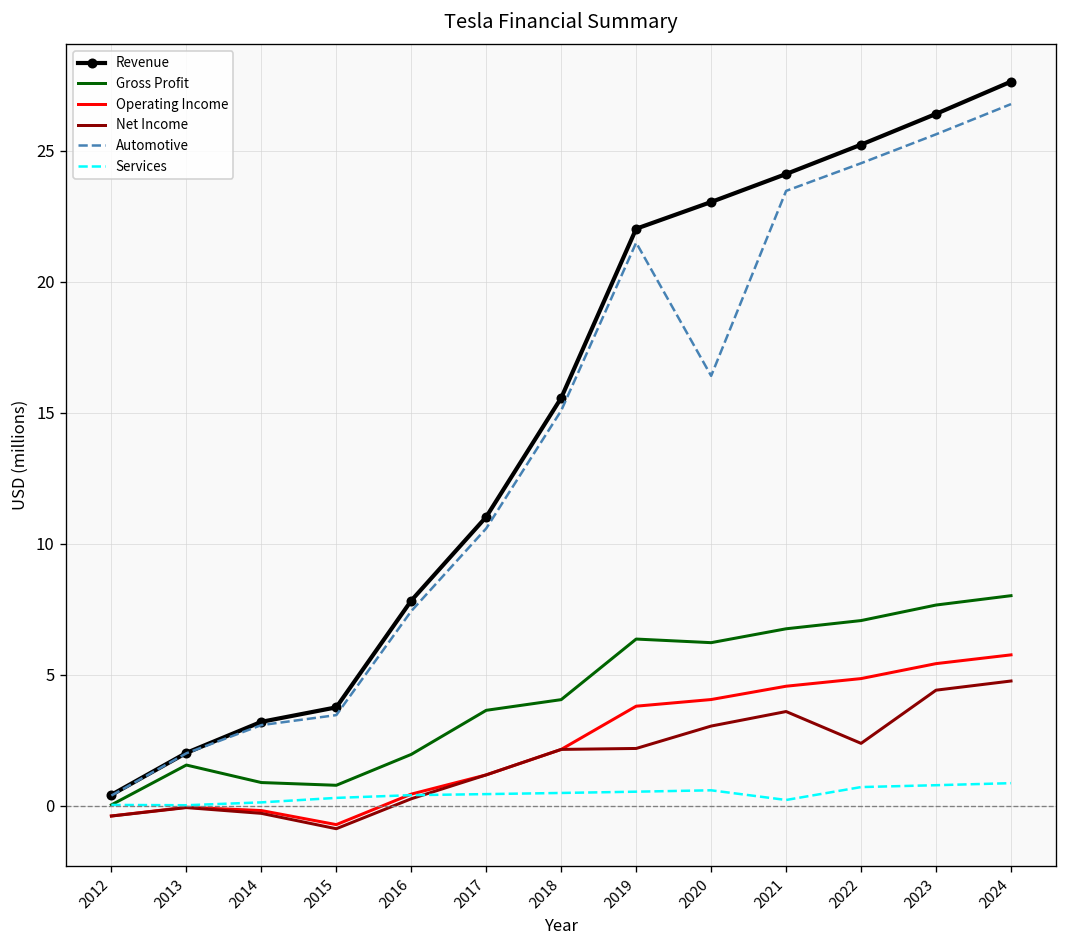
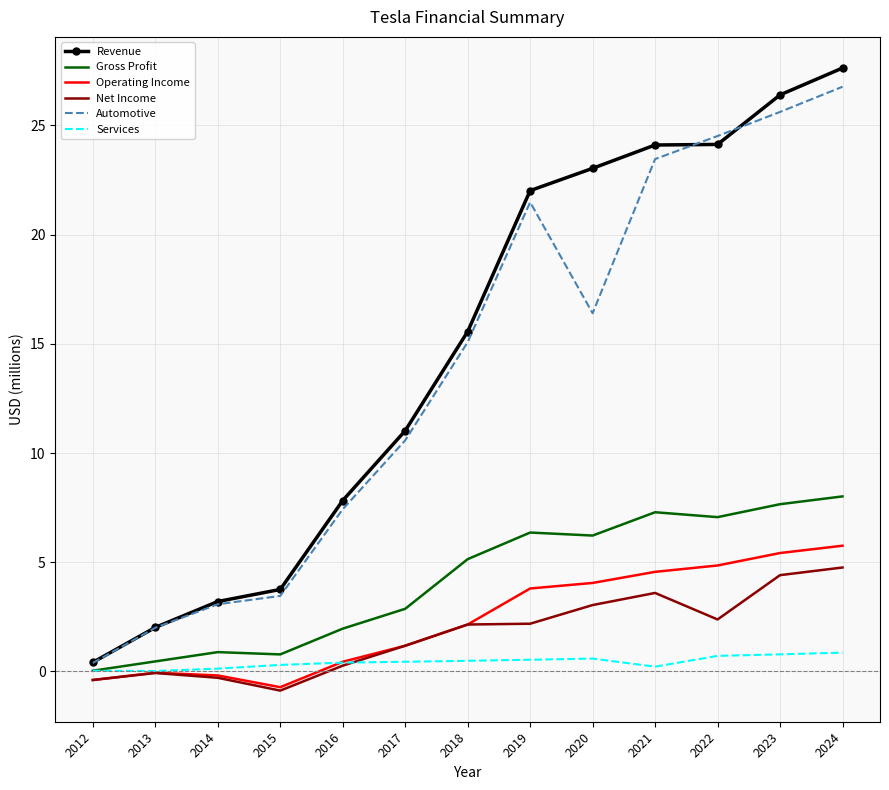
  {
    "Revenue": {
      "2014": 3.2,
      "2015": 3.8,
      "2016": 7.8,
      "2017": 11.0,
      "2018": 15.6,
      "2019": 22.0,
      "2020": 23.0,
      "2021": 24.1,
-     "2022": 25.2,
+     "2022": 24.1,
      "2023": 26.4,
      "2024": 27.6
    },
    "Gross Profit": {
-     "2013": 1.5,
+     "2013": 0.5,
      "2014": 0.9,
      "2015": 0.8,
      "2016": 2.0,
-     "2017": 3.6,
-     "2018": 4.0,
+     "2017": 2.9,
+     "2018": 5.1,
      "2019": 6.4,
      "2020": 6.2,
-     "2021": 6.7,
+     "2021": 7.3,
      "2022": 7.1,
      "2023": 7.7,
      "2024": 8.0
    },
    "Operating Income": {
      "2015": -0.7,
      "2019": 3.8,
      "2020": 4.0,
      "2021": 4.6,
      "2022": 4.8,
      "2023": 5.4,
      "2024": 5.8
    },
    "Net Income": {
      "2015": -0.9,
      "2016": 0.3,
      "2019": 2.2,
      "2020": 3.0,
      "2021": 3.6,
      "2022": 2.4,
      "2023": 4.4,
      "2024": 4.8
    },
    "Automotive": {
      "2014": 3.1,
      "2015": 3.5,
      "2016": 7.4,
      "2017": 10.6,
      "2018": 15.1,
      "2019": 21.5,
      "2020": 16.4,
      "2021": 23.5,
      "2022": 24.5,
      "2023": 25.6,
      "2024": 26.8
    },
    "Services": {
      "2014": 0.1,
      "2015": 0.3,
      "2017": 0.4,
      "2018": 0.5,
      "2019": 0.5,
      "2020": 0.6,
      "2021": 0.2,
      "2022": 0.7,
      "2023": 0.8,
      "2024": 0.9
    }
  }
